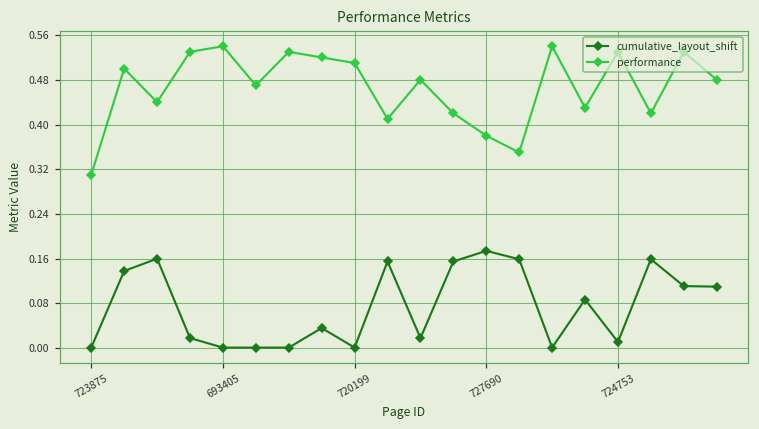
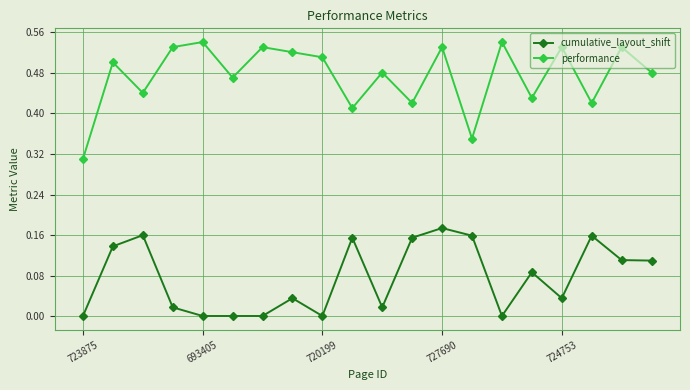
  {
    "cumulative_layout_shift": {
      "723875": 0.00,
      "693405": 0.00,
      "720199": 0.00,
      "727690": 0.17,
-     "724753": 0.01
+     "724753": 0.04
    },
    "performance": {
      "723875": 0.31,
      "693405": 0.54,
      "720199": 0.51,
-     "727690": 0.38
+     "727690": 0.53
    }
  }
